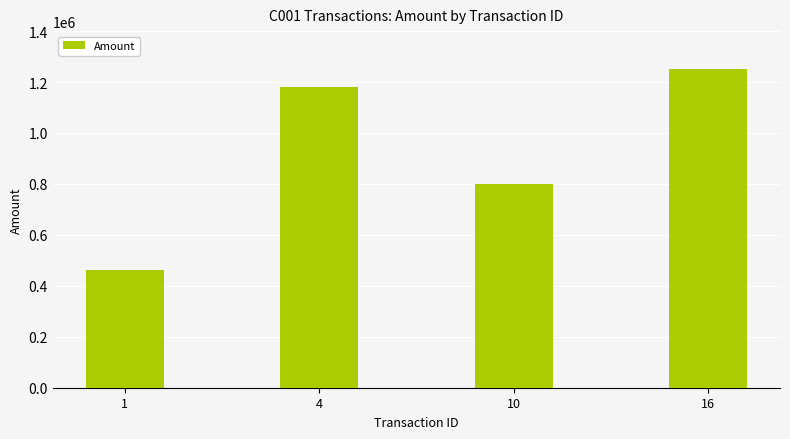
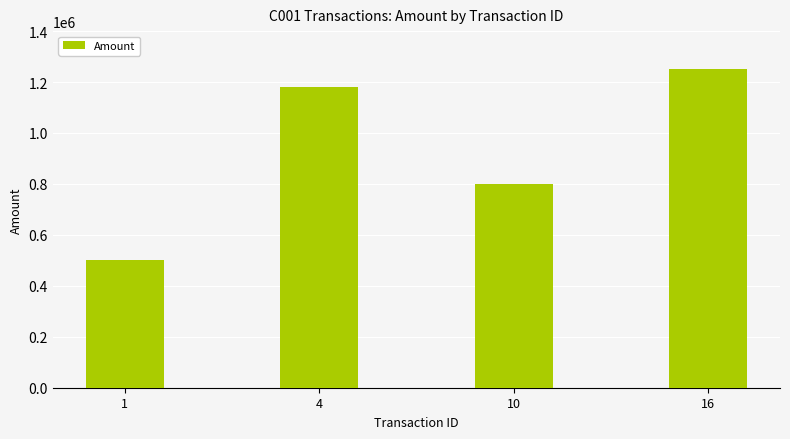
  {
-   "1": 460000,
+   "1": 500000,
    "4": 1180000,
    "10": 800000,
    "16": 1250000
  }
